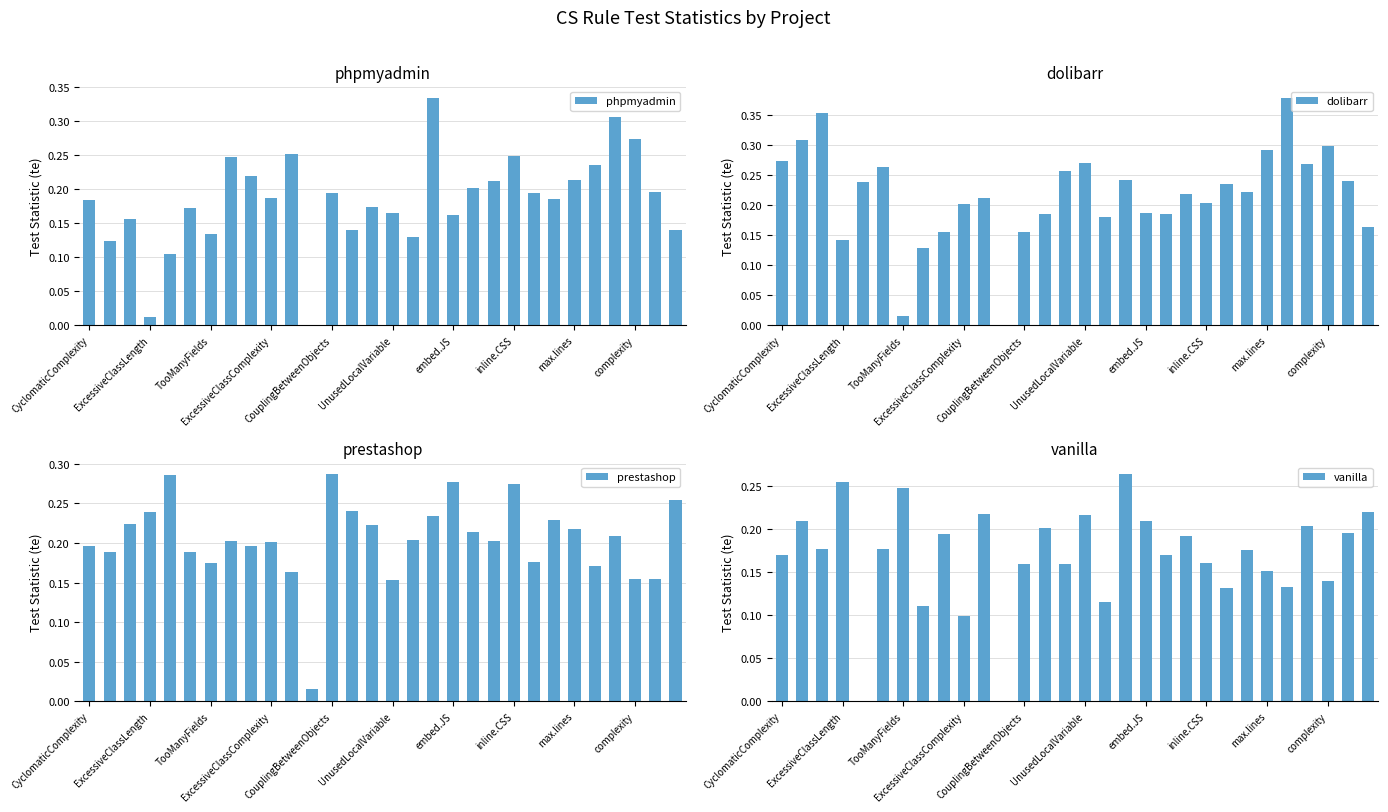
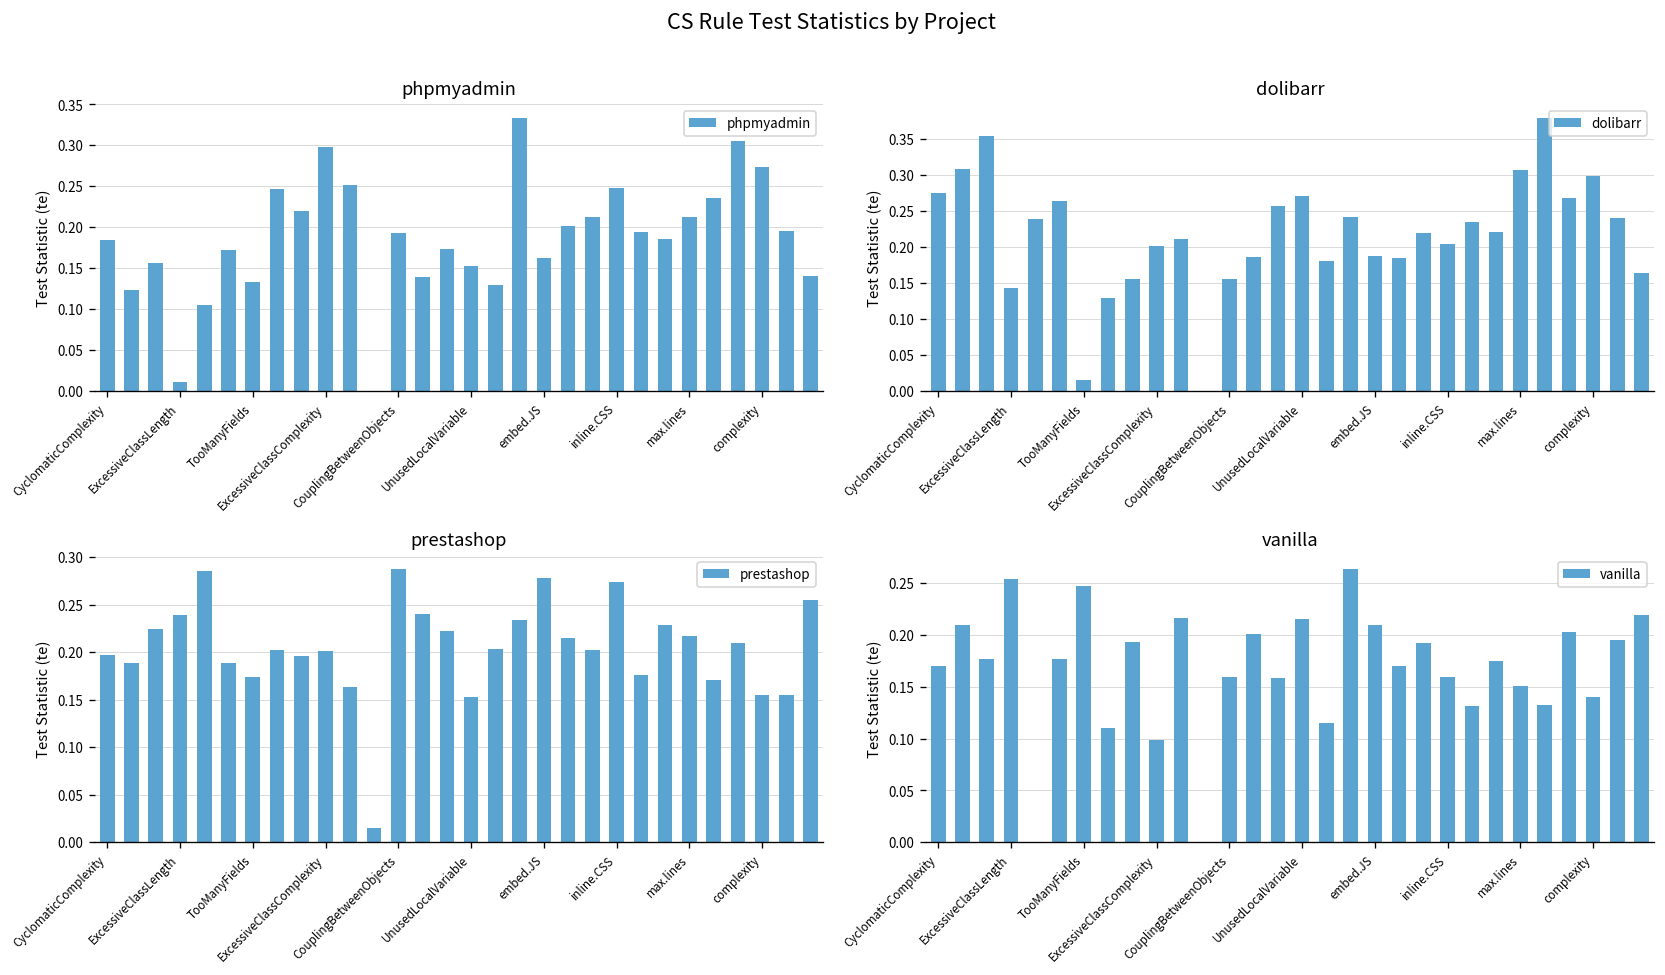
  {
    "phpmyadmin": {
      "CyclomaticComplexity": 0.18,
      "ExcessiveClassLength": 0.01,
      "TooManyFields": 0.13,
-     "ExcessiveClassComplexity": 0.19,
+     "ExcessiveClassComplexity": 0.30,
      "CouplingBetweenObjects": 0.19,
-     "UnusedLocalVariable": 0.16,
+     "UnusedLocalVariable": 0.15,
      "embed.JS": 0.16,
      "inline.CSS": 0.25,
      "max.lines": 0.21,
      "complexity": 0.27
    },
    "dolibarr": {
      "CyclomaticComplexity": 0.27,
      "ExcessiveClassLength": 0.14,
      "TooManyFields": 0.02,
      "ExcessiveClassComplexity": 0.20,
      "CouplingBetweenObjects": 0.15,
      "UnusedLocalVariable": 0.27,
      "embed.JS": 0.19,
      "inline.CSS": 0.20,
-     "max.lines": 0.29,
+     "max.lines": 0.31,
      "complexity": 0.30
    },
    "prestashop": {
      "CyclomaticComplexity": 0.20,
      "ExcessiveClassLength": 0.24,
      "TooManyFields": 0.17,
      "ExcessiveClassComplexity": 0.20,
      "CouplingBetweenObjects": 0.29,
      "UnusedLocalVariable": 0.15,
      "embed.JS": 0.28,
      "inline.CSS": 0.27,
      "max.lines": 0.22,
      "complexity": 0.15
    },
    "vanilla": {
      "CyclomaticComplexity": 0.17,
      "ExcessiveClassLength": 0.25,
      "TooManyFields": 0.25,
      "ExcessiveClassComplexity": 0.10,
      "CouplingBetweenObjects": 0.16,
      "UnusedLocalVariable": 0.22,
      "embed.JS": 0.21,
      "inline.CSS": 0.16,
      "max.lines": 0.15,
      "complexity": 0.14
    }
  }
